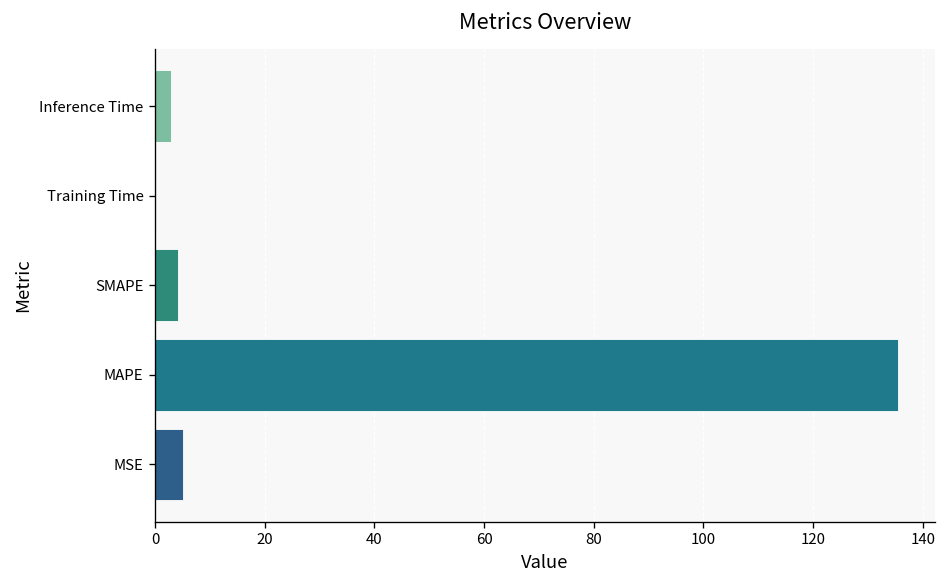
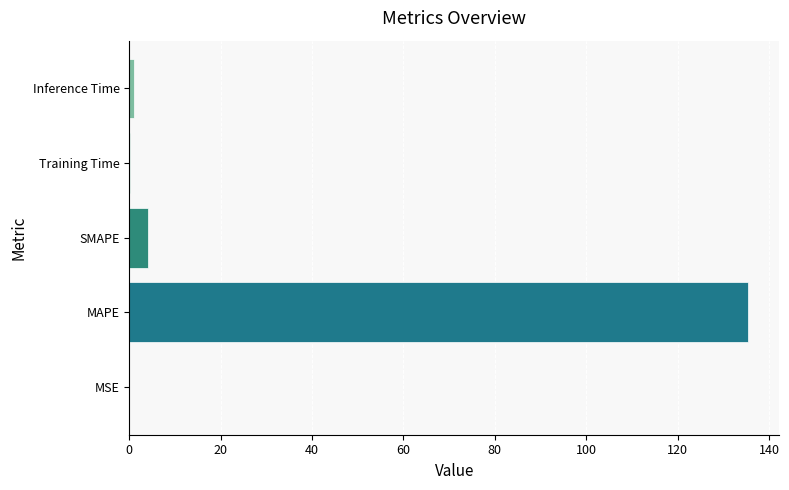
  {
-   "Inference Time": 3,
+   "Inference Time": 1,
    "SMAPE": 4,
    "MAPE": 135,
-   "MSE": 5
+   "MSE": 0
  }
